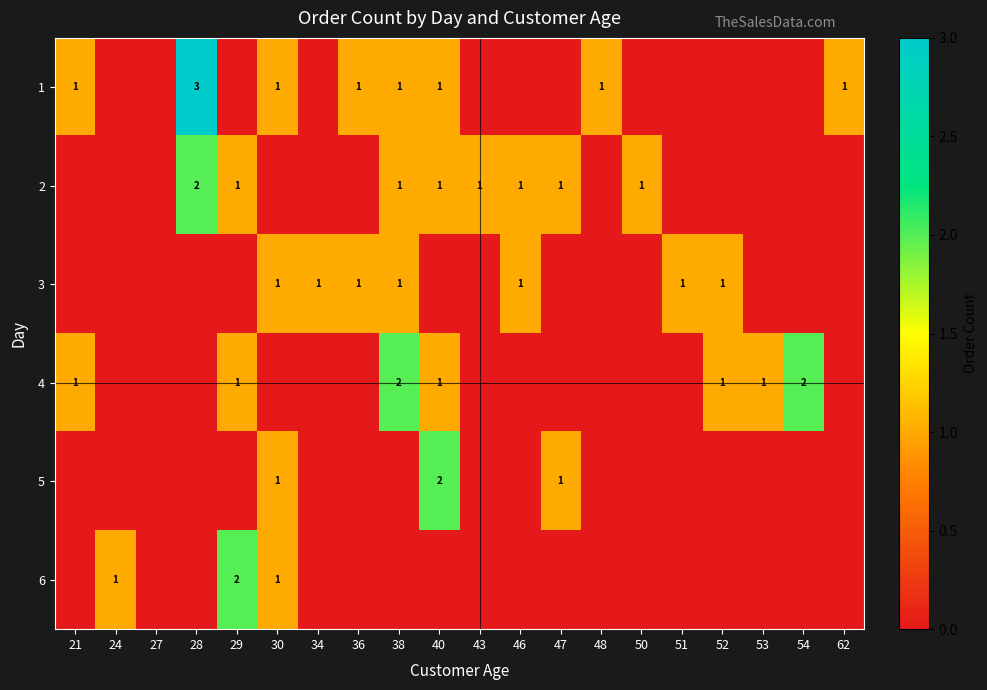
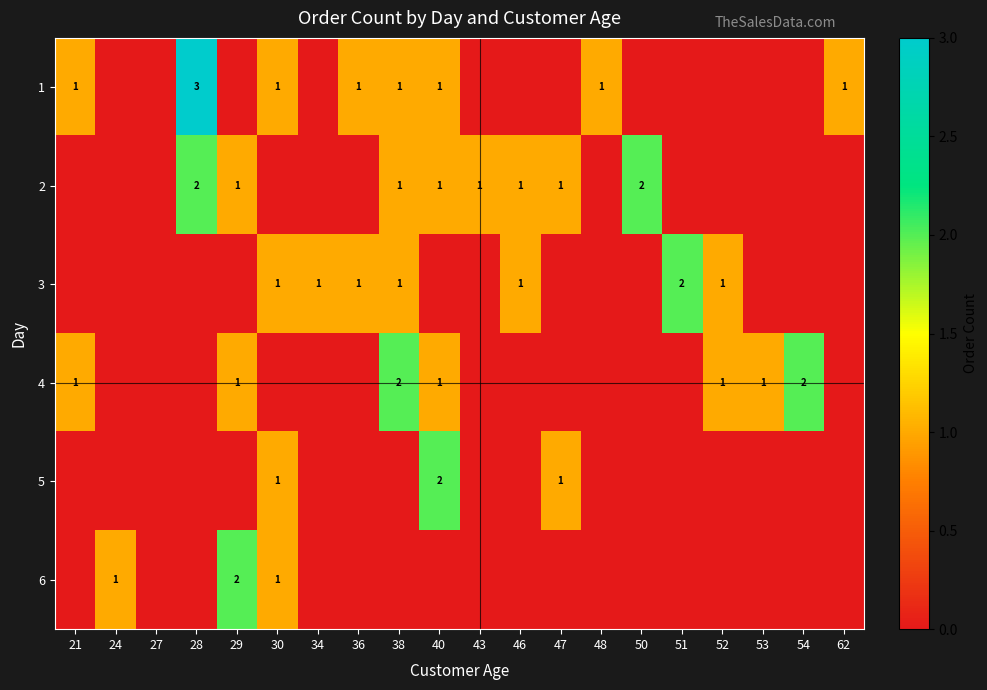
  {
    "1": {
      "21": 1,
      "28": 3,
      "30": 1,
      "36": 1,
      "38": 1,
      "40": 1,
      "48": 1,
      "62": 1
    },
    "2": {
      "28": 2,
      "29": 1,
      "38": 1,
      "40": 1,
      "43": 1,
      "46": 1,
      "47": 1,
-     "50": 1
+     "50": 2
    },
    "3": {
      "30": 1,
      "34": 1,
      "36": 1,
      "38": 1,
      "46": 1,
-     "51": 1,
+     "51": 2,
      "52": 1
    },
    "4": {
      "21": 1,
      "29": 1,
      "38": 2,
      "40": 1,
      "52": 1,
      "53": 1,
      "54": 2
    },
    "5": {
      "30": 1,
      "40": 2,
      "47": 1
    },
    "6": {
      "24": 1,
      "29": 2,
      "30": 1
    }
  }
